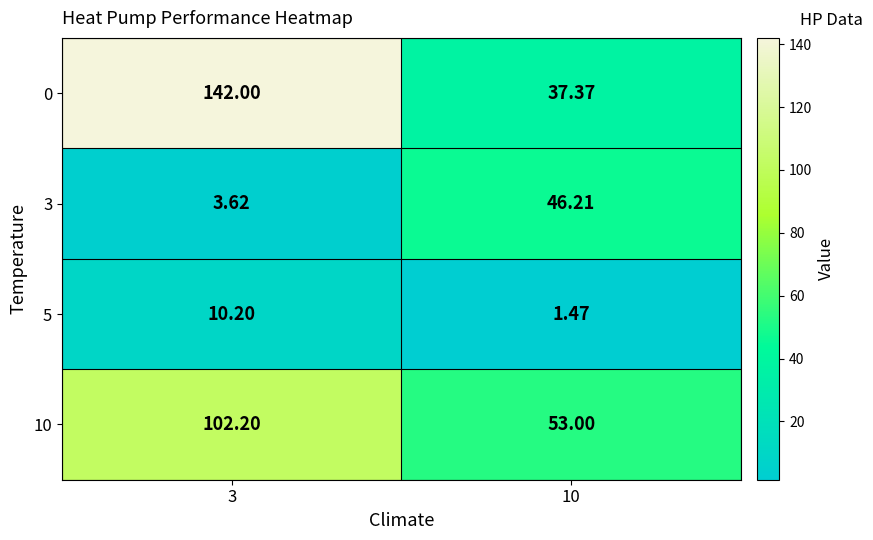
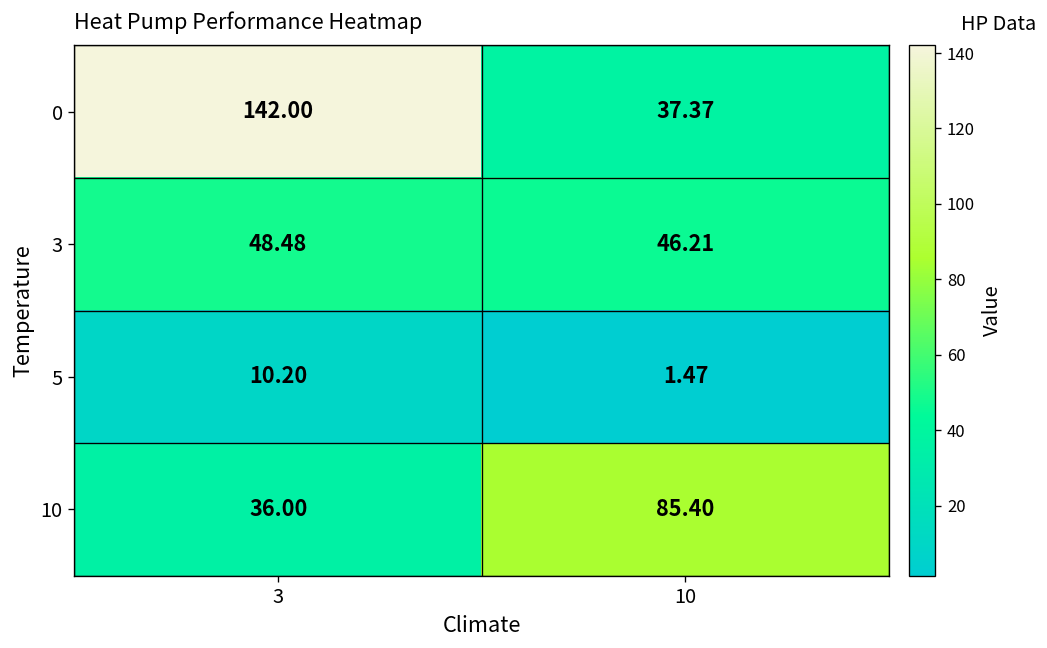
  {
    "0": {
      "3": 142.00,
      "10": 37.37
    },
    "3": {
-     "3": 3.62,
+     "3": 48.48,
      "10": 46.21
    },
    "5": {
      "3": 10.20,
      "10": 1.47
    },
    "10": {
-     "3": 102.20,
-     "10": 53.00
+     "3": 36.00,
+     "10": 85.40
    }
  }
